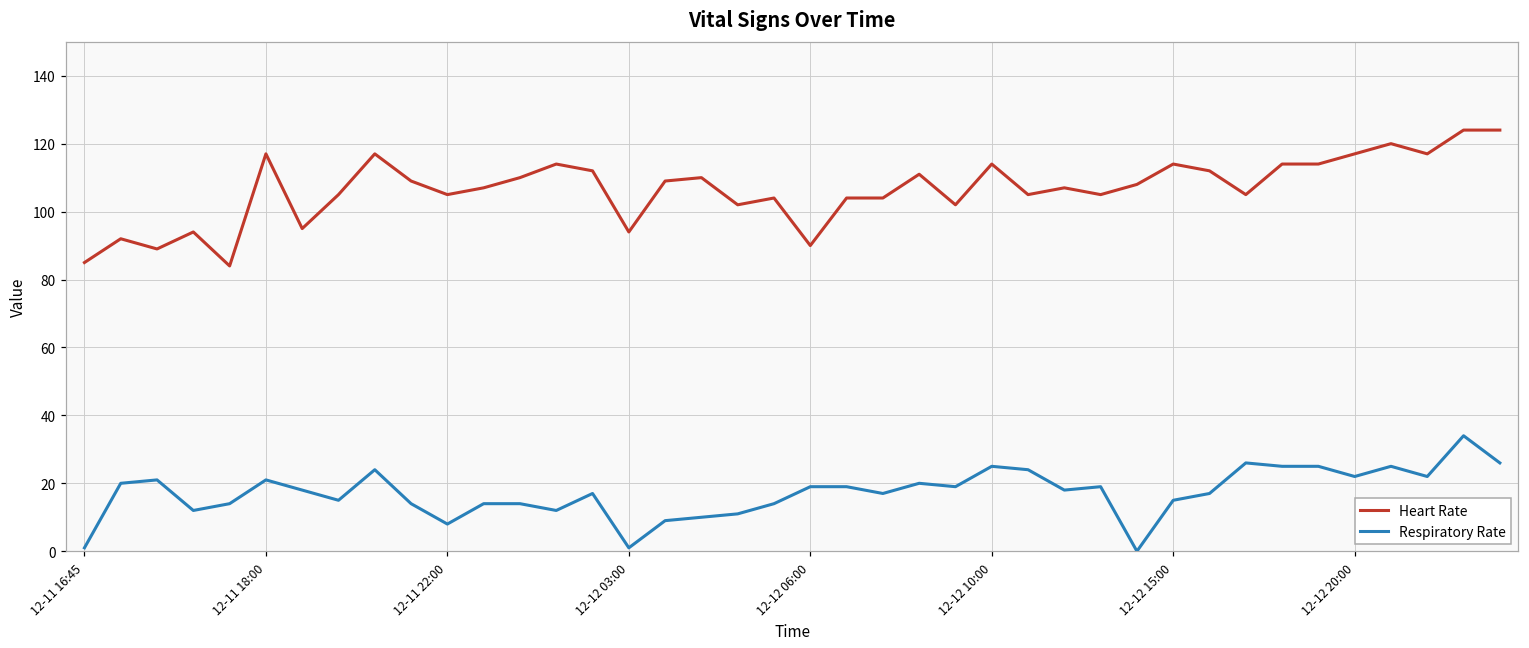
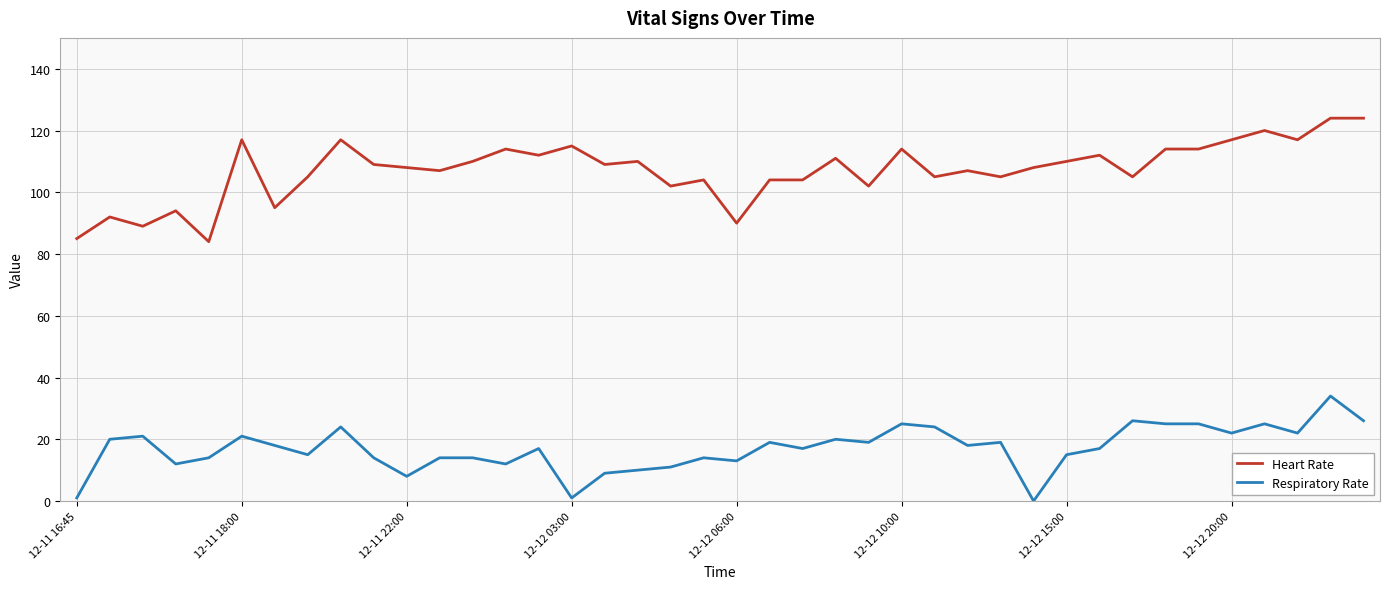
  {
    "Heart Rate": {
      "12-11 16:45": 85,
      "12-11 18:00": 117,
-     "12-11 22:00": 105,
-     "12-12 03:00": 94,
+     "12-11 22:00": 108,
+     "12-12 03:00": 115,
      "12-12 06:00": 90,
      "12-12 10:00": 114,
-     "12-12 15:00": 114,
+     "12-12 15:00": 110,
      "12-12 20:00": 117
    },
    "Respiratory Rate": {
      "12-11 16:45": 1,
      "12-11 18:00": 21,
      "12-11 22:00": 8,
      "12-12 03:00": 1,
-     "12-12 06:00": 19,
+     "12-12 06:00": 13,
      "12-12 10:00": 25,
      "12-12 15:00": 15,
      "12-12 20:00": 22
    }
  }
